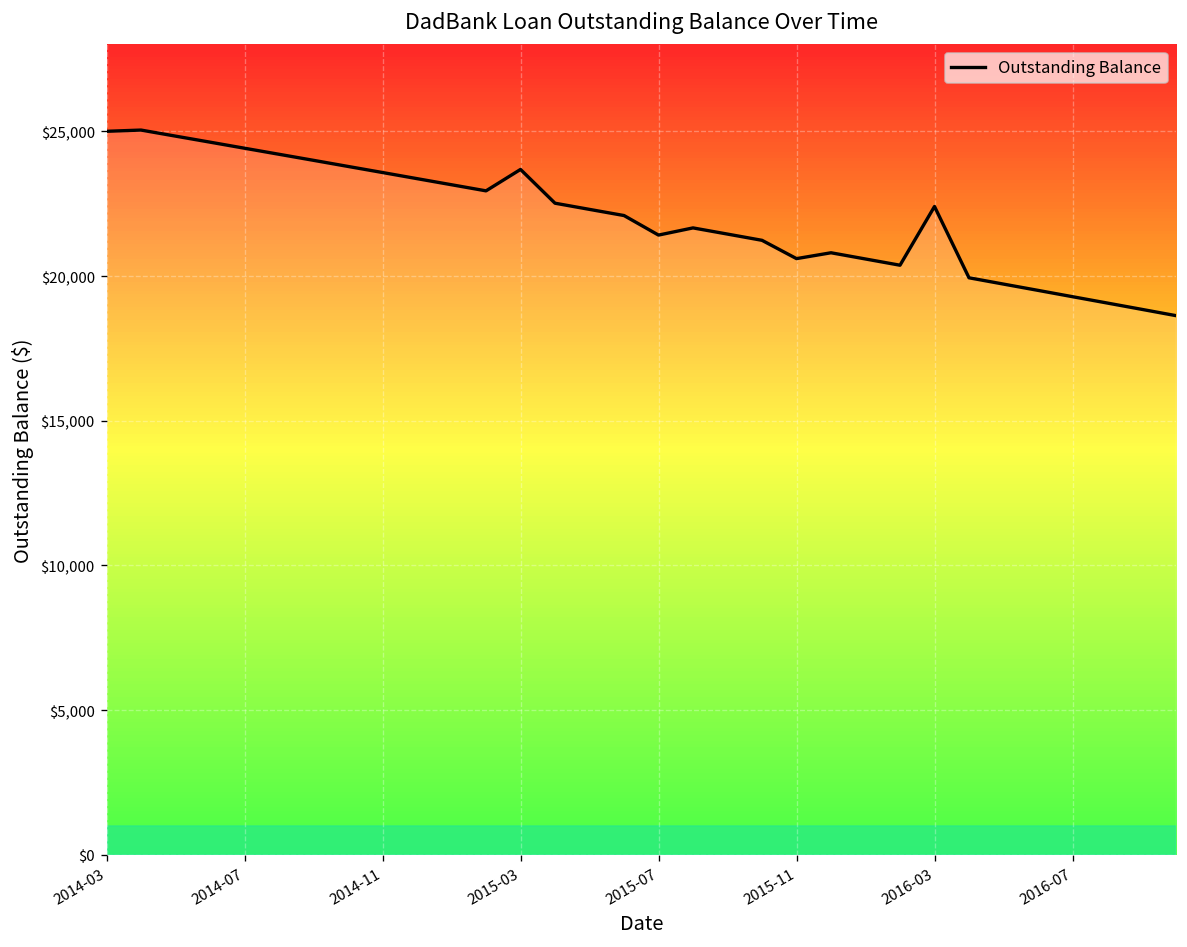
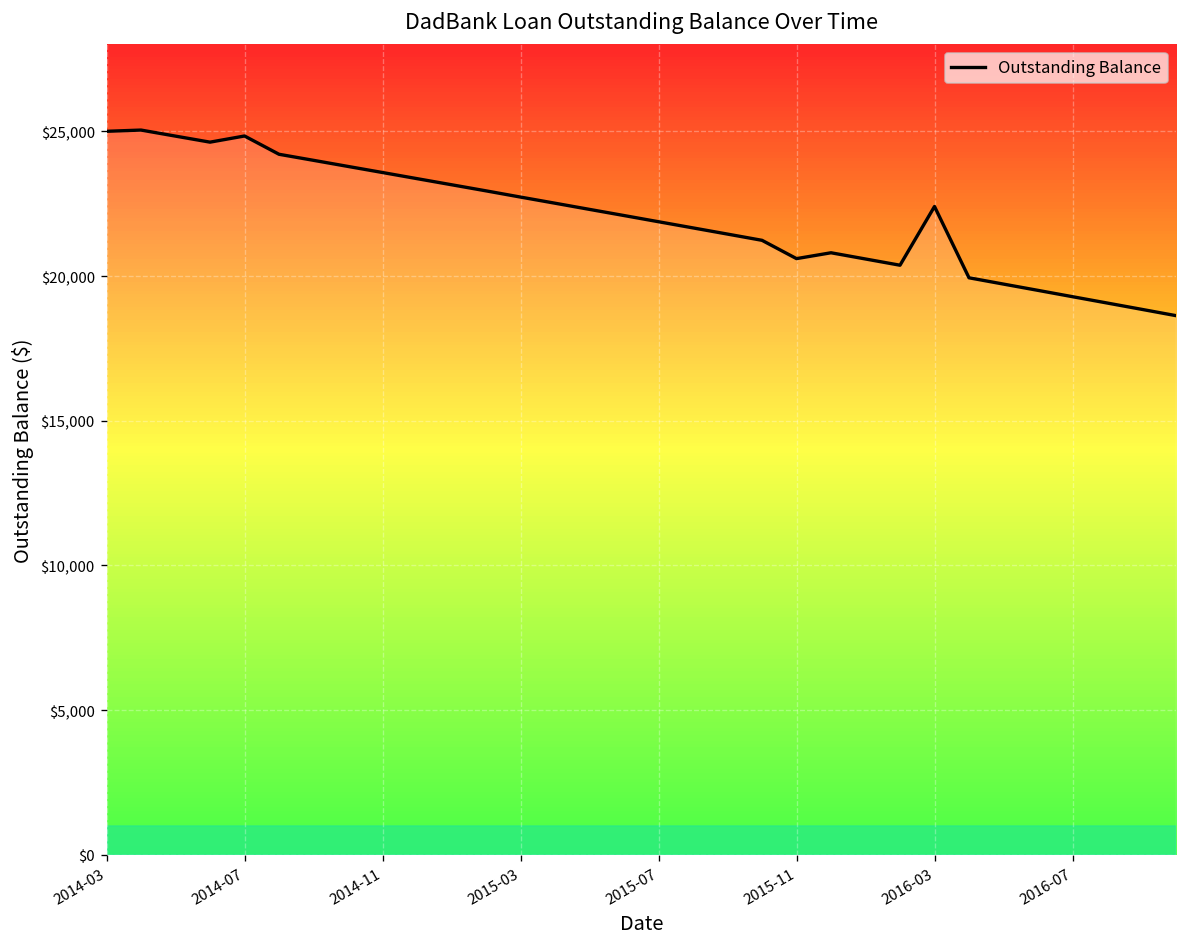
  {
    "2014-03": "$25,000",
-   "2014-07": "$24,400",
+   "2014-07": "$24,800",
    "2014-11": "$23,600",
-   "2015-03": "$23,700",
-   "2015-07": "$21,400",
+   "2015-03": "$22,700",
+   "2015-07": "$21,900",
    "2015-11": "$20,600",
    "2016-03": "$22,400",
    "2016-07": "$19,300"
  }
